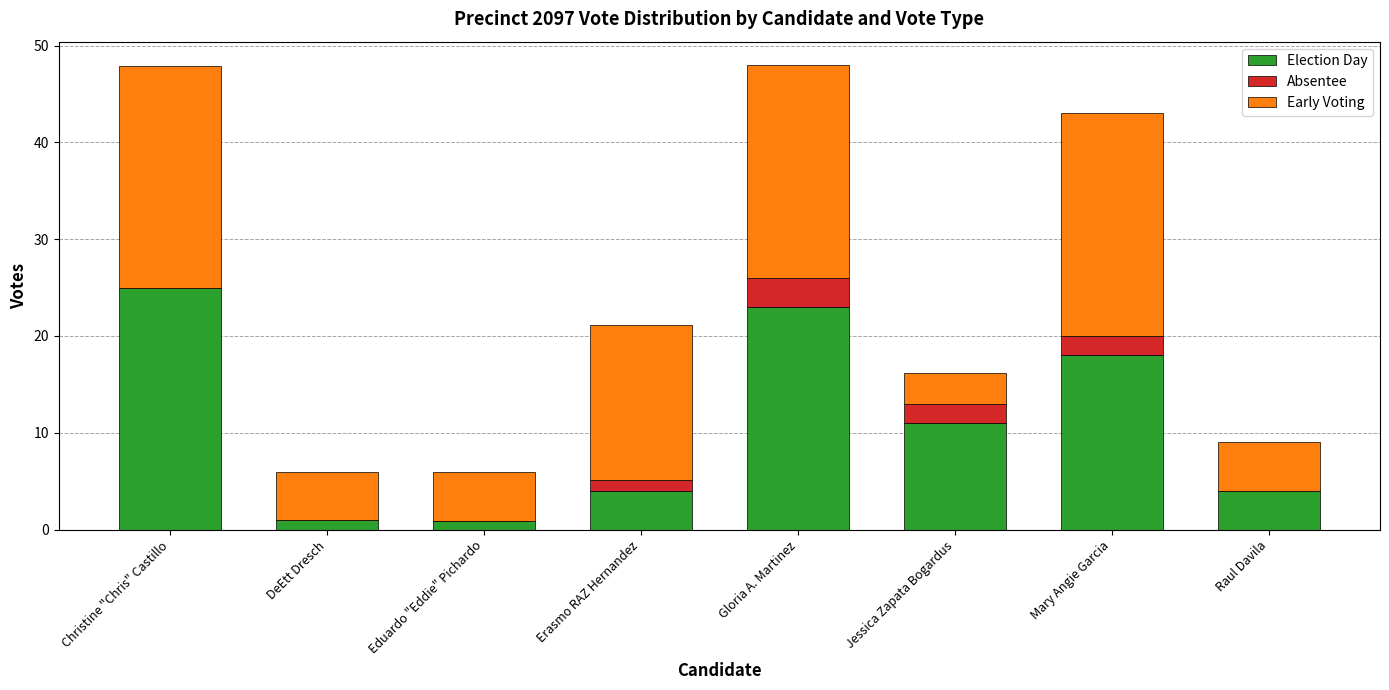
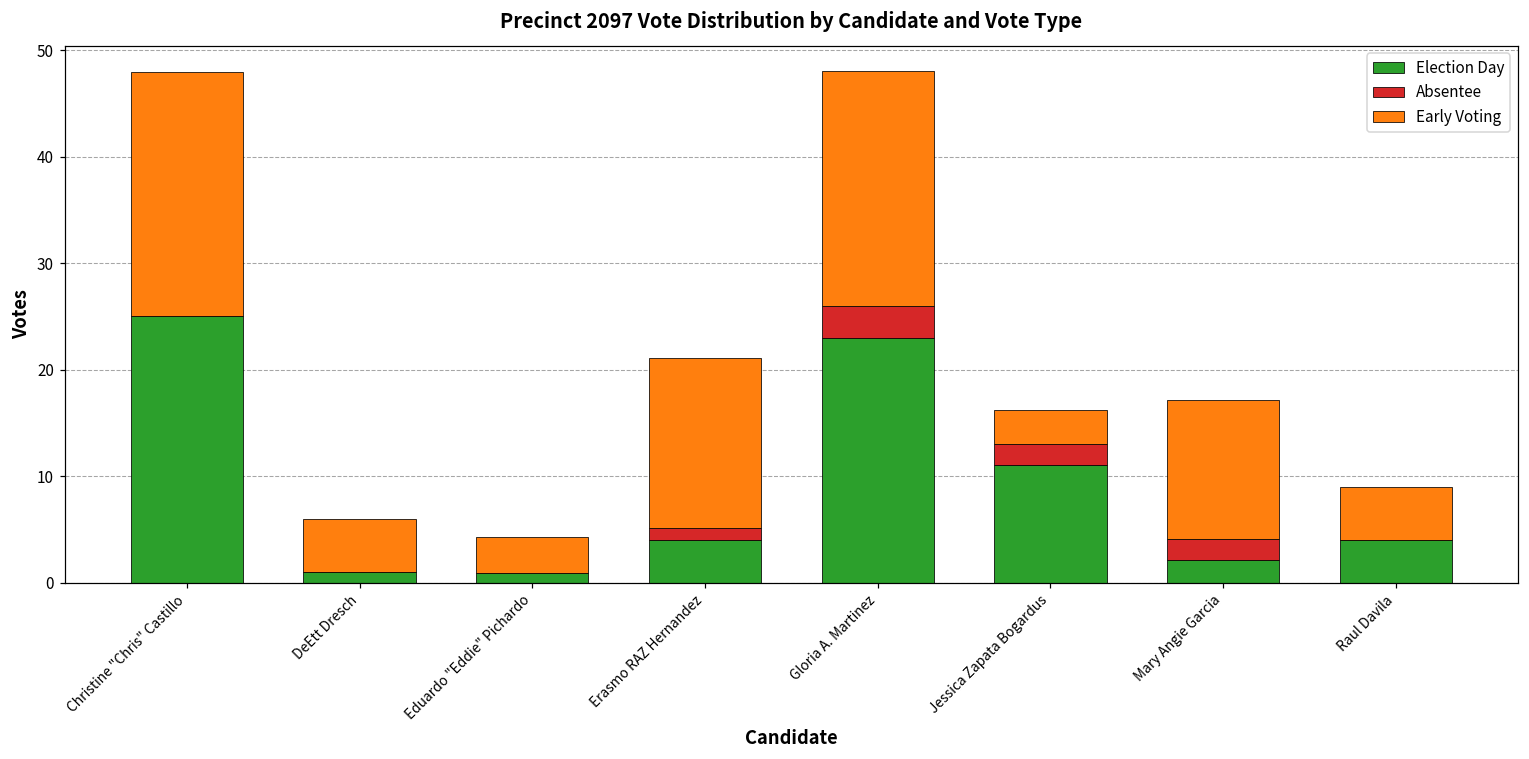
  {
    "Election Day": {
      "Christine \"Chris\" Castillo": 25,
      "DeEtt Dresch": 1,
      "Eduardo \"Eddie\" Pichardo": 1,
      "Erasmo RAZ Hernandez": 4,
      "Gloria A. Martinez": 23,
      "Jessica Zapata Bogardus": 11,
-     "Mary Angie Garcia": 18,
+     "Mary Angie Garcia": 2,
      "Raul Davila": 4
    },
    "Absentee": {
      "Christine \"Chris\" Castillo": 0,
      "DeEtt Dresch": 0,
      "Eduardo \"Eddie\" Pichardo": 0,
      "Erasmo RAZ Hernandez": 1,
      "Gloria A. Martinez": 3,
      "Jessica Zapata Bogardus": 2,
      "Mary Angie Garcia": 2,
      "Raul Davila": 0
    },
    "Early Voting": {
      "Christine \"Chris\" Castillo": 23,
      "DeEtt Dresch": 5,
-     "Eduardo \"Eddie\" Pichardo": 5,
+     "Eduardo \"Eddie\" Pichardo": 3,
      "Erasmo RAZ Hernandez": 16,
      "Gloria A. Martinez": 22,
      "Jessica Zapata Bogardus": 3,
-     "Mary Angie Garcia": 23,
+     "Mary Angie Garcia": 13,
      "Raul Davila": 5
    }
  }
